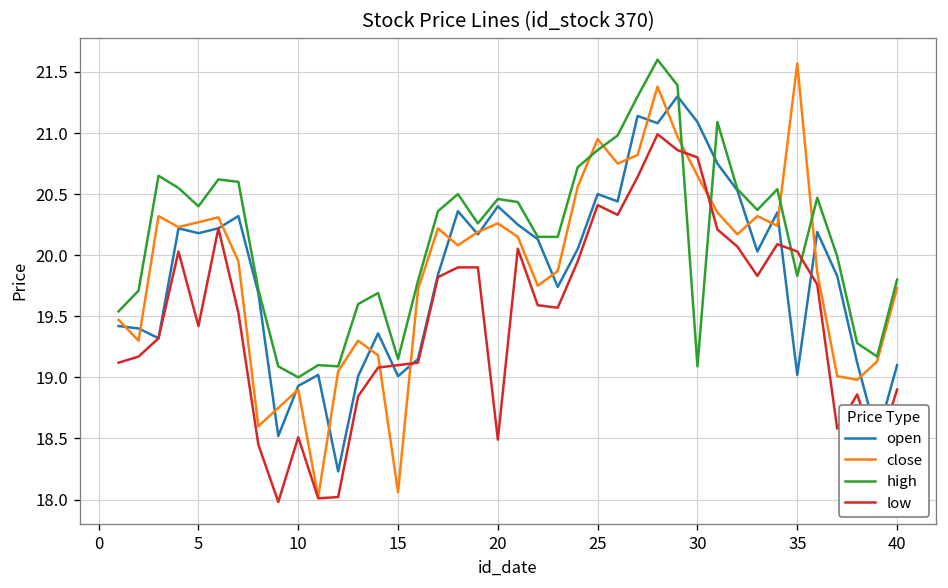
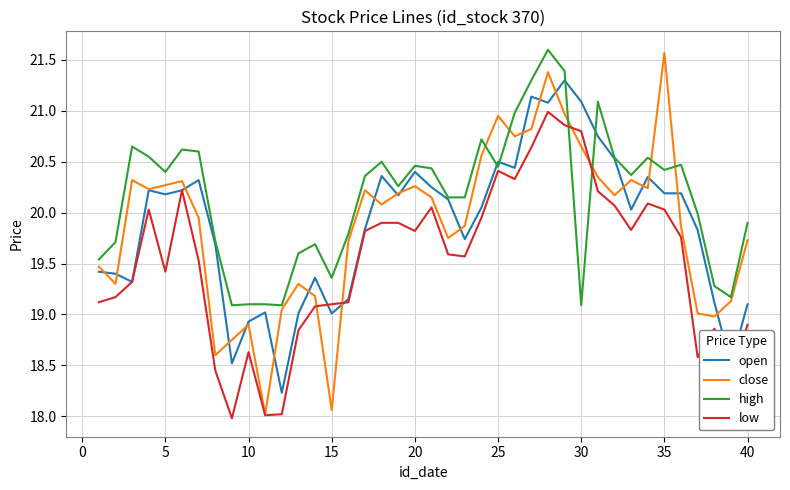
  {
    "open": {
      "5": 20.18,
      "10": 18.93,
      "15": 19.01,
      "20": 20.40,
      "25": 20.50,
      "30": 21.09,
-     "35": 19.02,
+     "35": 20.19,
      "40": 19.10
    },
    "close": {
      "5": 20.27,
      "10": 18.90,
      "15": 18.06,
      "20": 20.26,
      "25": 20.95,
      "30": 20.65,
      "35": 21.57,
      "40": 19.73
    },
    "high": {
      "5": 20.40,
-     "10": 19.0,
-     "15": 19.15,
+     "10": 19.1,
+     "15": 19.36,
      "20": 20.46,
-     "25": 20.86,
+     "25": 20.45,
      "30": 19.09,
-     "35": 19.83,
-     "40": 19.8
+     "35": 20.42,
+     "40": 19.9
    },
    "low": {
      "5": 19.42,
-     "10": 18.51,
+     "10": 18.63,
      "15": 19.10,
-     "20": 18.49,
+     "20": 19.82,
      "25": 20.41,
      "30": 20.80,
      "35": 20.03,
      "40": 18.90
    }
  }
